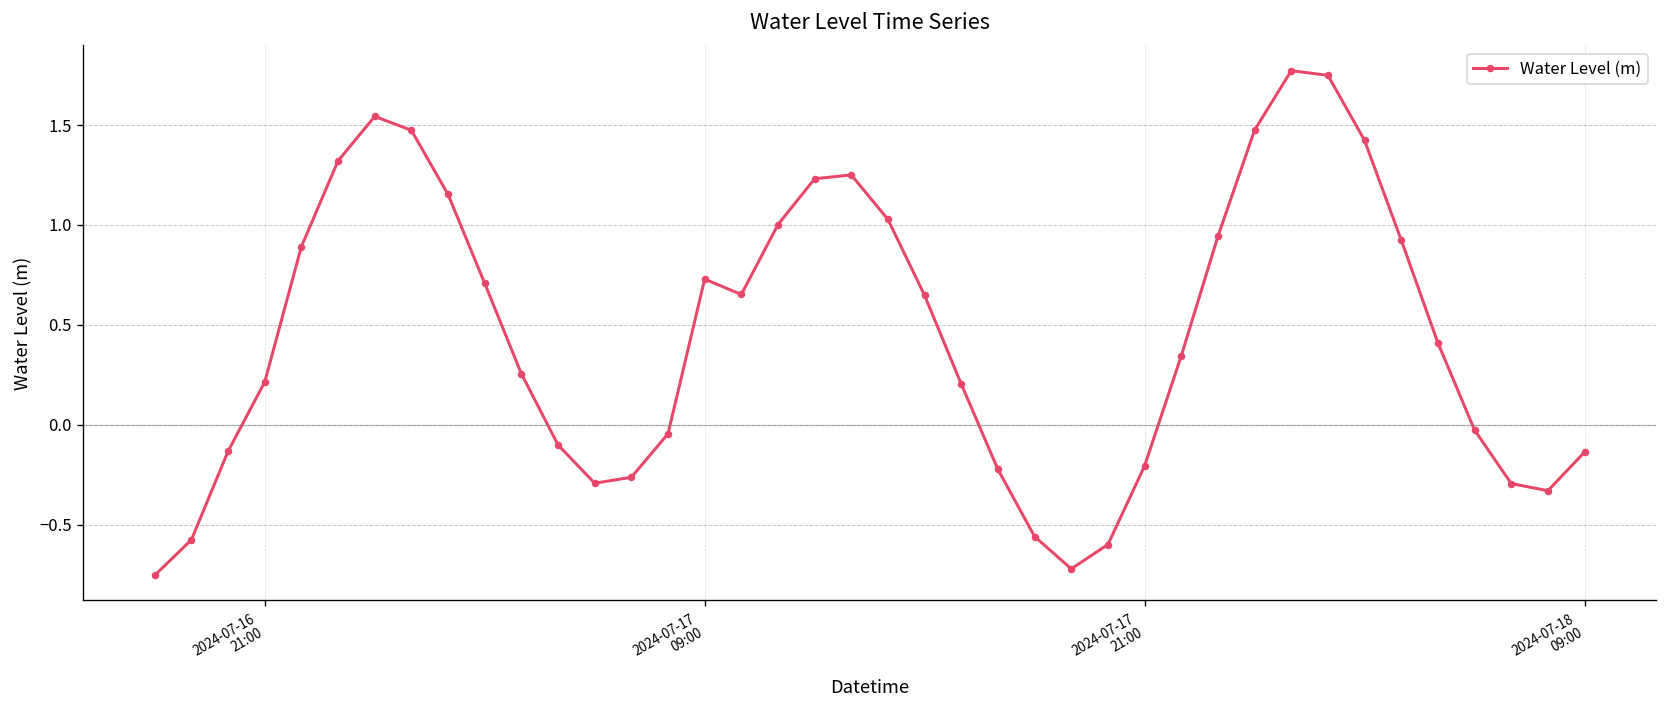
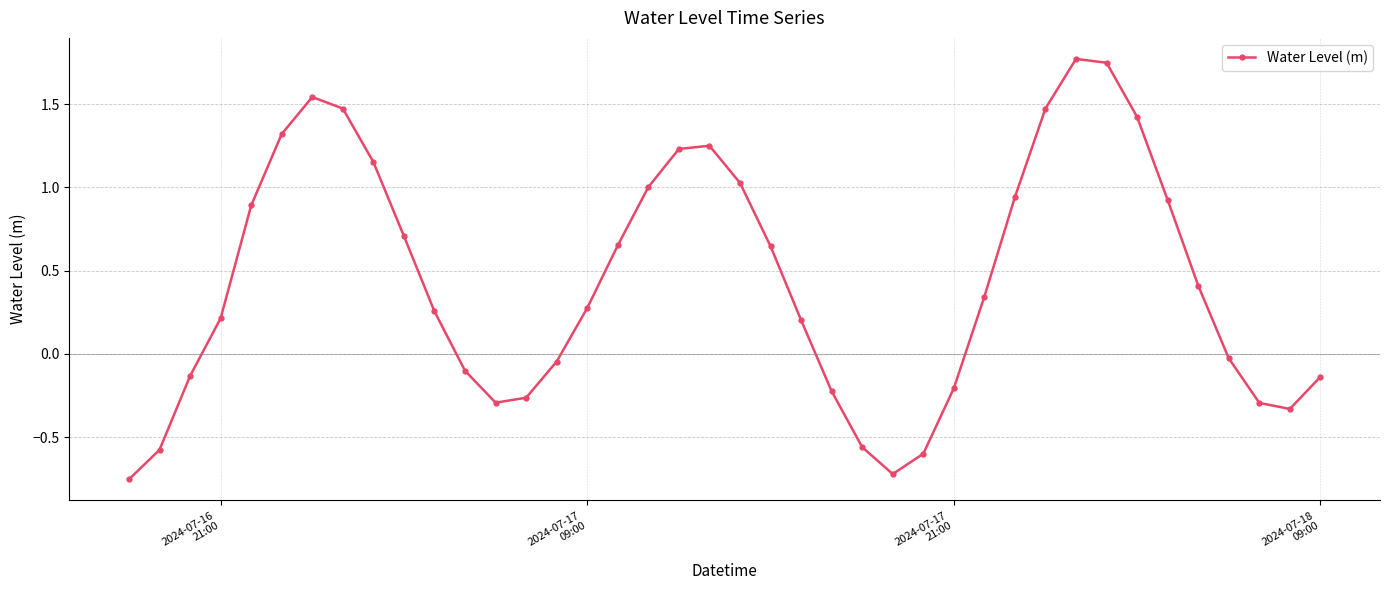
  {
    "2024-07-16 21:00": 0.21,
-   "2024-07-17 09:00": 0.73,
+   "2024-07-17 09:00": 0.28,
    "2024-07-17 21:00": -0.21,
    "2024-07-18 09:00": -0.14
  }
